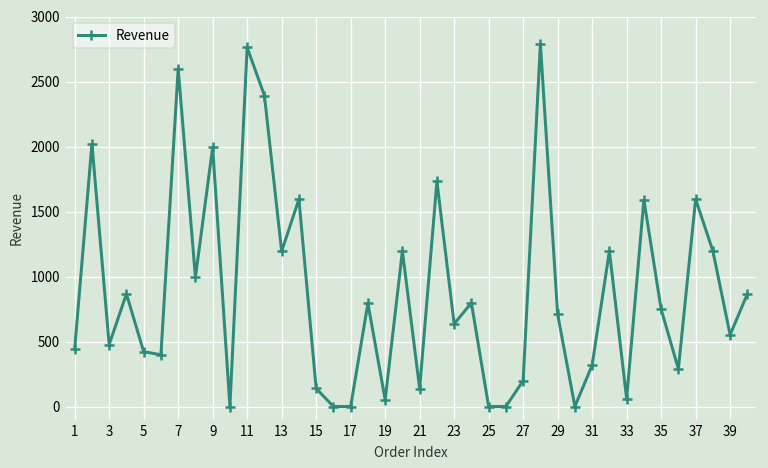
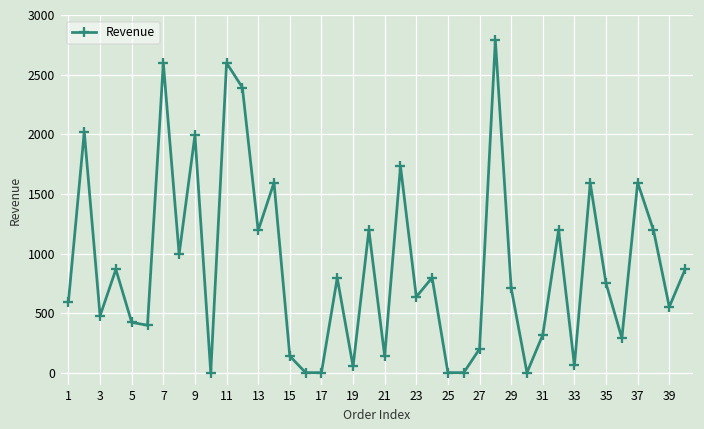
  {
-   "1": 440,
+   "1": 600,
    "3": 480,
    "5": 420,
    "7": 2600,
    "9": 2000,
-   "11": 2760,
+   "11": 2600,
    "13": 1190,
    "15": 140,
    "17": 0,
    "19": 50,
    "21": 140,
    "23": 640,
    "25": 0,
    "27": 200,
    "29": 710,
    "31": 320,
    "33": 60,
    "35": 750,
    "37": 1600,
    "39": 550
  }
